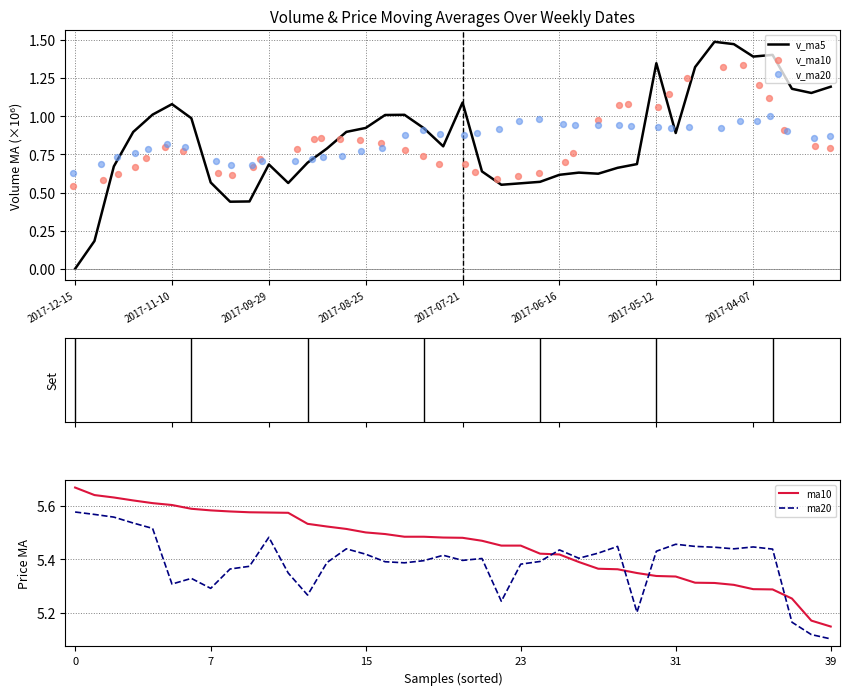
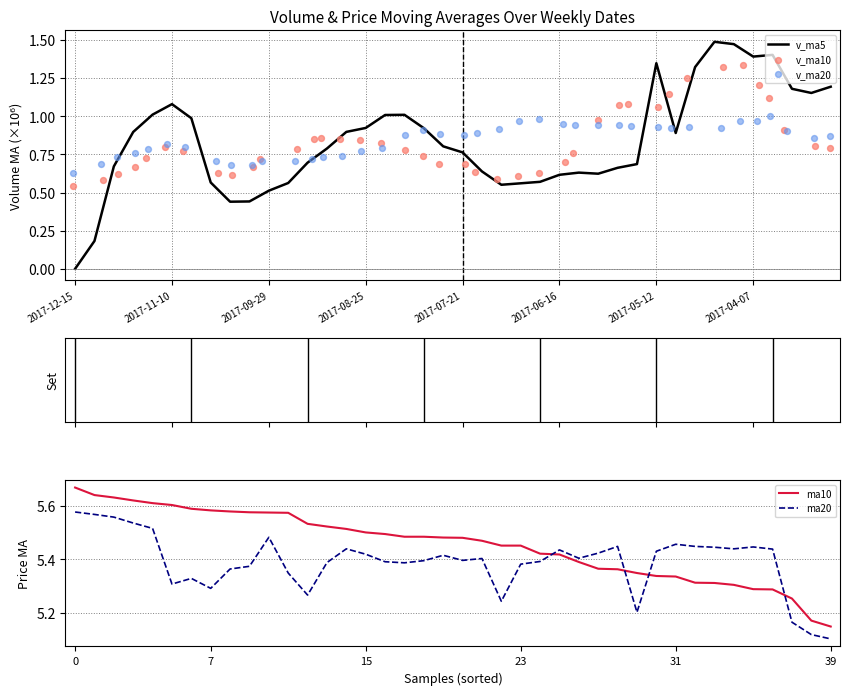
  {
    "Volume & Price Moving Averages Over Weekly Dates": {
      "v_ma5": {
        "2017-12-15": 0.00,
        "2017-11-10": 1.08,
-       "2017-09-29": 0.68,
+       "2017-09-29": 0.51,
        "2017-08-25": 0.92,
-       "2017-07-21": 1.09,
+       "2017-07-21": 0.76,
        "2017-06-16": 0.62,
        "2017-05-12": 1.35,
        "2017-04-07": 1.39
      }
    }
  }
